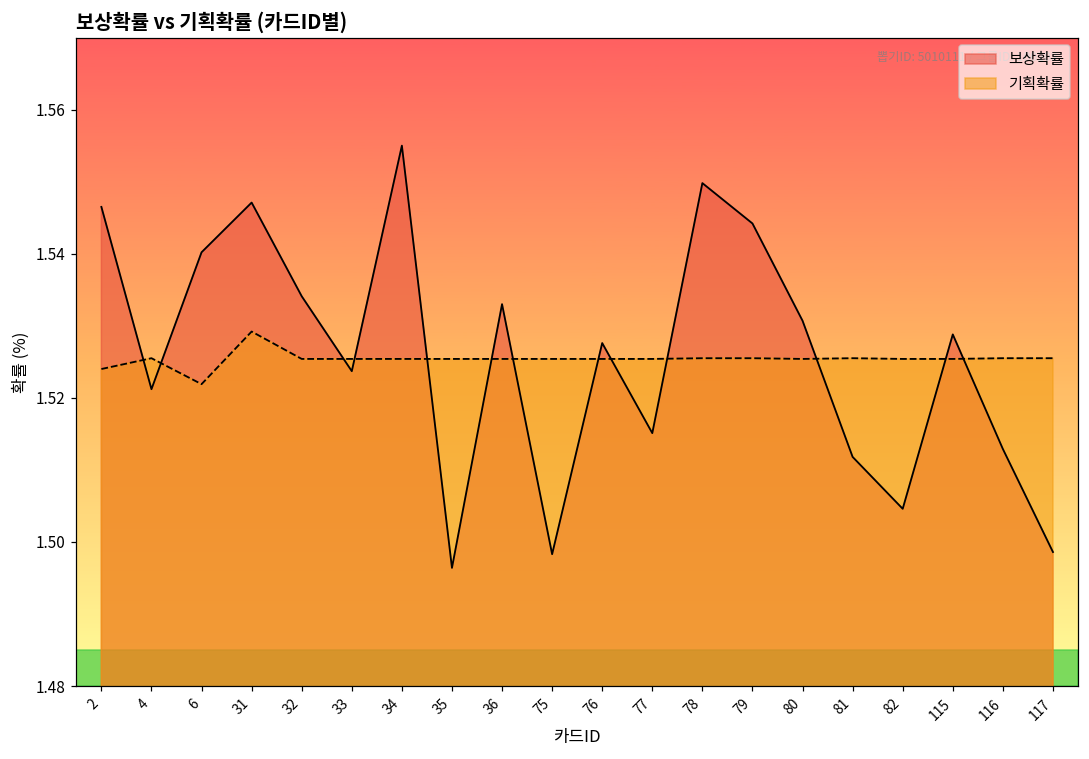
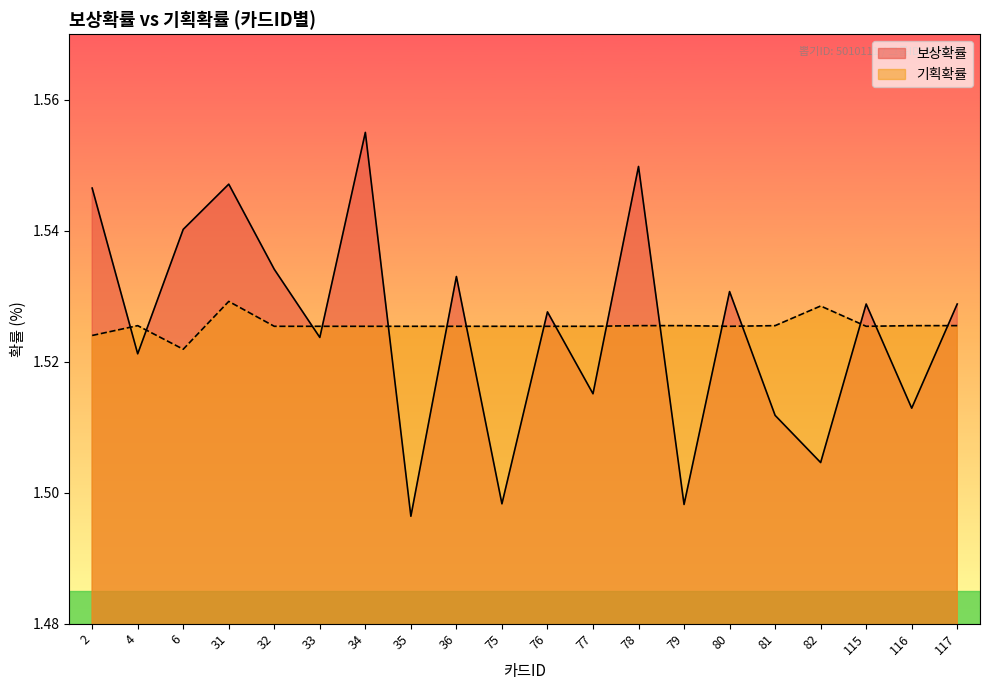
  {
    "보상확률": {
      "2": 1.547,
      "4": 1.521,
      "6": 1.540,
      "31": 1.547,
      "32": 1.534,
      "33": 1.524,
      "34": 1.555,
      "35": 1.496,
      "36": 1.533,
      "75": 1.498,
      "76": 1.528,
      "77": 1.515,
      "78": 1.550,
-     "79": 1.544,
+     "79": 1.498,
      "80": 1.531,
      "81": 1.512,
      "82": 1.505,
      "115": 1.529,
      "116": 1.513,
-     "117": 1.499
+     "117": 1.529
    },
    "기획확률": {
      "2": 1.524,
      "4": 1.526,
      "6": 1.522,
      "31": 1.529,
      "32": 1.525,
      "33": 1.525,
      "34": 1.525,
      "35": 1.525,
      "36": 1.525,
      "75": 1.525,
      "76": 1.525,
      "77": 1.525,
      "78": 1.526,
      "79": 1.526,
      "80": 1.525,
      "81": 1.526,
-     "82": 1.525,
+     "82": 1.529,
      "115": 1.525,
      "116": 1.526,
      "117": 1.526
    }
  }
